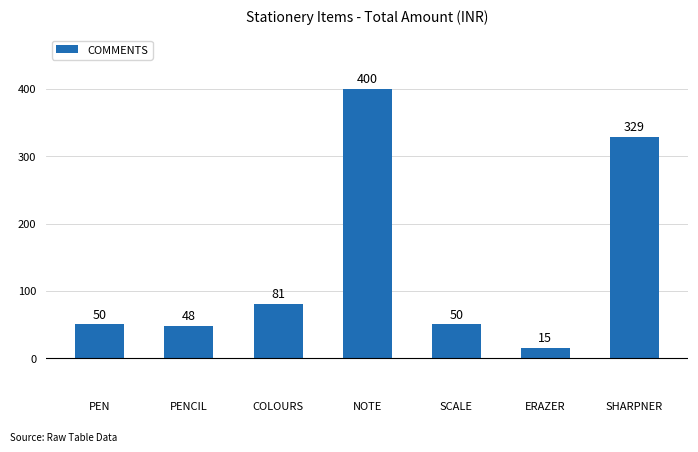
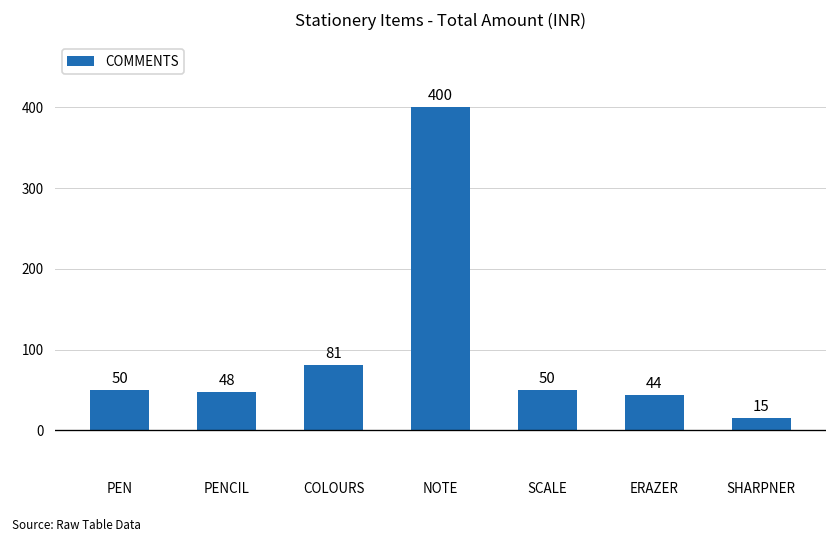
  {
    "PEN": 50,
    "PENCIL": 48,
    "COLOURS": 81,
    "NOTE": 400,
    "SCALE": 50,
-   "ERAZER": 15,
-   "SHARPNER": 329
+   "ERAZER": 44,
+   "SHARPNER": 15
  }
